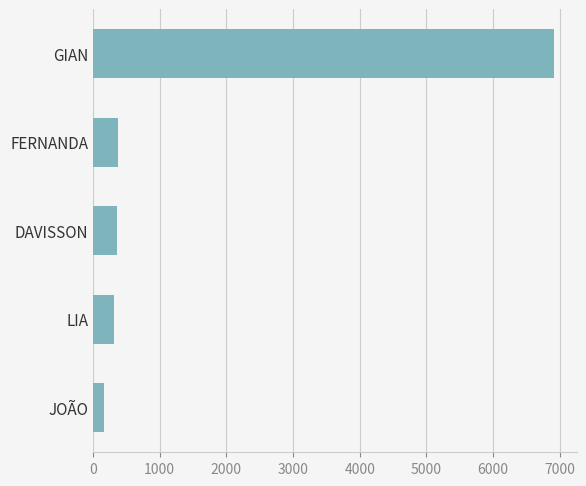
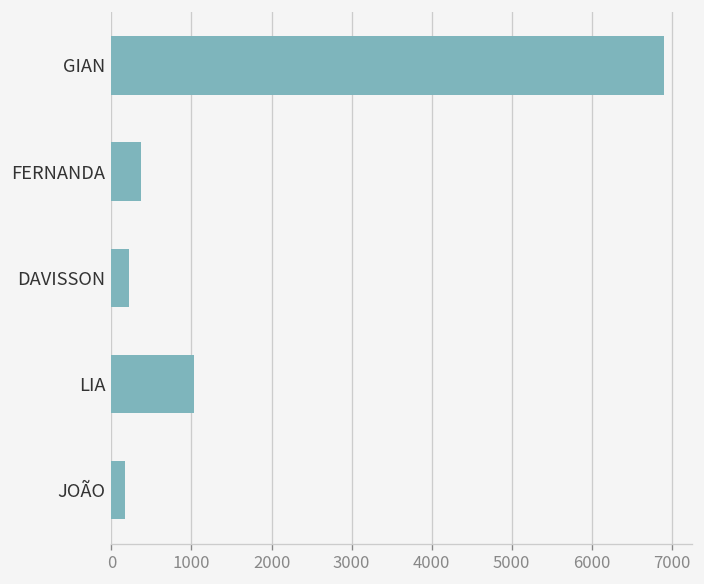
  {
    "GIAN": 6900,
    "FERNANDA": 400,
-   "DAVISSON": 400,
-   "LIA": 300,
+   "DAVISSON": 200,
+   "LIA": 1000,
    "JOÃO": 200
  }
